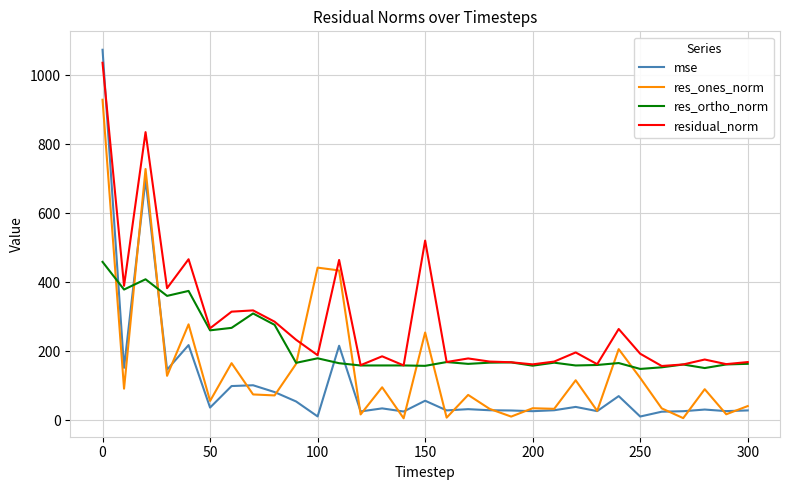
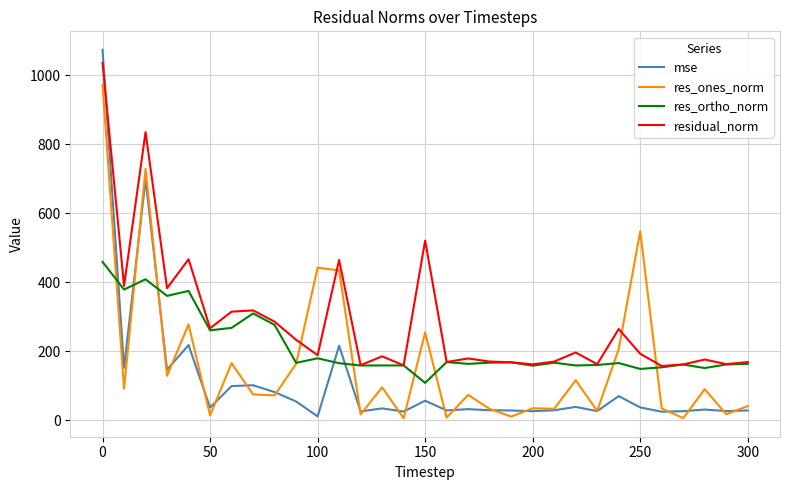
  {
    "mse": {
      "0": 1070,
      "50": 40,
      "100": 10,
      "150": 60,
      "200": 30,
-     "250": 10,
+     "250": 40,
      "300": 30
    },
    "res_ones_norm": {
-     "0": 930,
-     "50": 60,
+     "0": 970,
+     "50": 10,
      "100": 440,
      "150": 250,
      "200": 30,
-     "250": 120,
+     "250": 550,
      "300": 40
    },
    "res_ortho_norm": {
      "0": 460,
      "100": 180,
-     "150": 160,
+     "150": 110,
      "250": 150
    },
    "residual_norm": {
      "0": 1040,
      "100": 190,
      "150": 520,
      "250": 190
    }
  }
